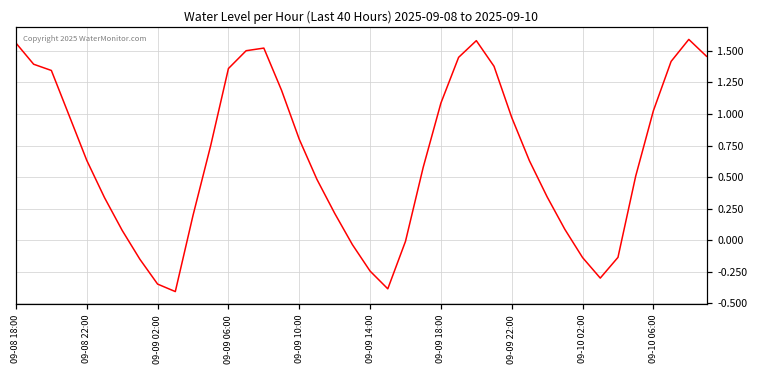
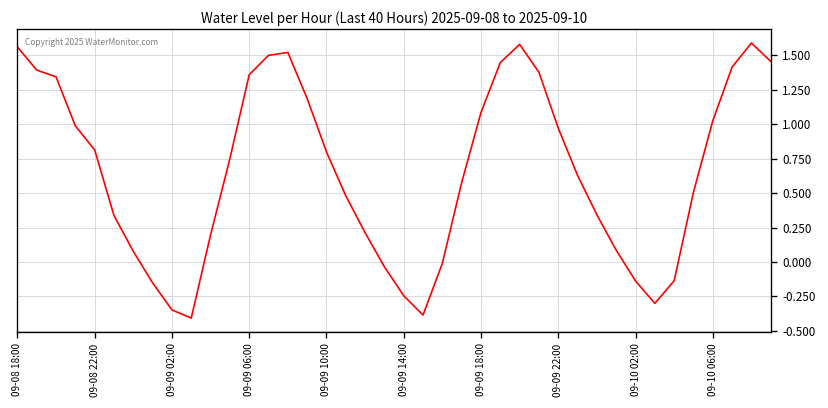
  {
-   "09-08 22:00": 0.63,
+   "09-08 22:00": 0.81,
    "09-09 02:00": -0.35,
    "09-09 06:00": 1.36,
    "09-09 10:00": 0.80,
    "09-09 14:00": -0.25,
    "09-09 18:00": 1.09,
    "09-09 22:00": 0.97,
    "09-10 02:00": -0.14,
    "09-10 06:00": 1.03
  }
